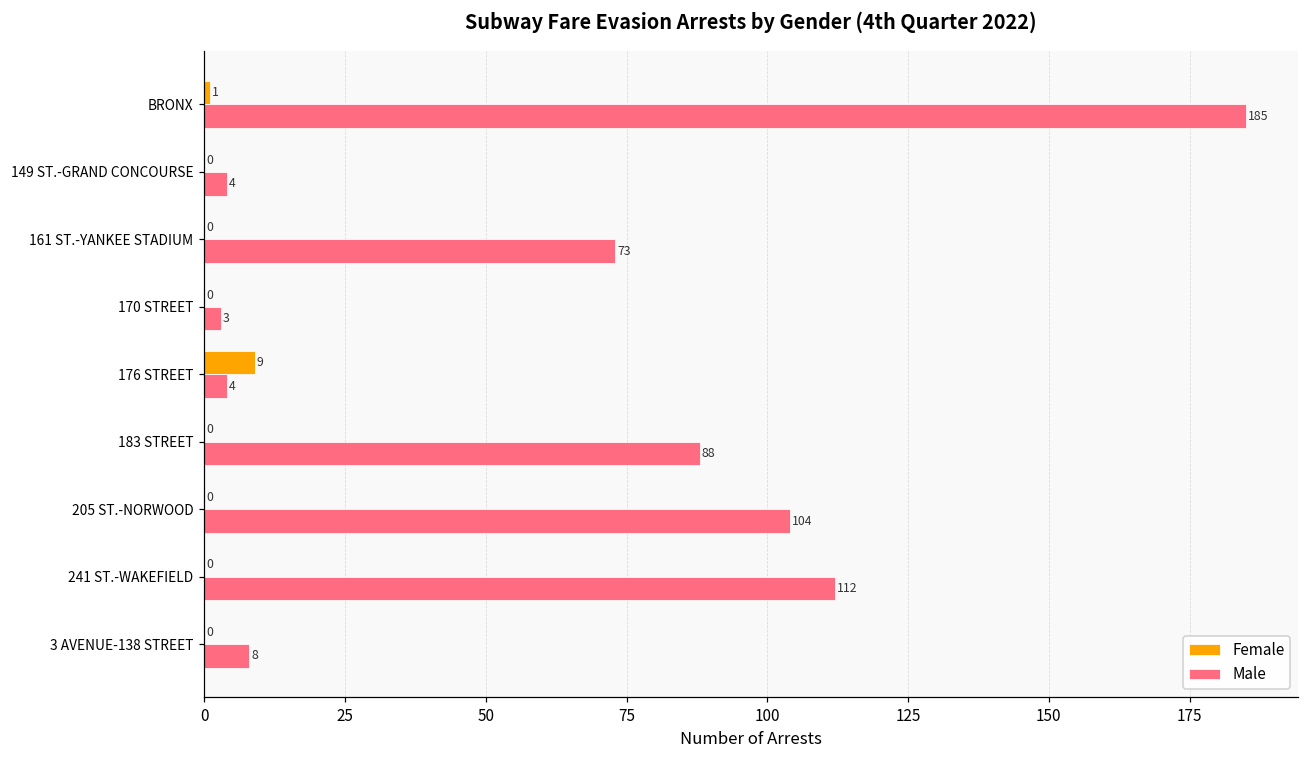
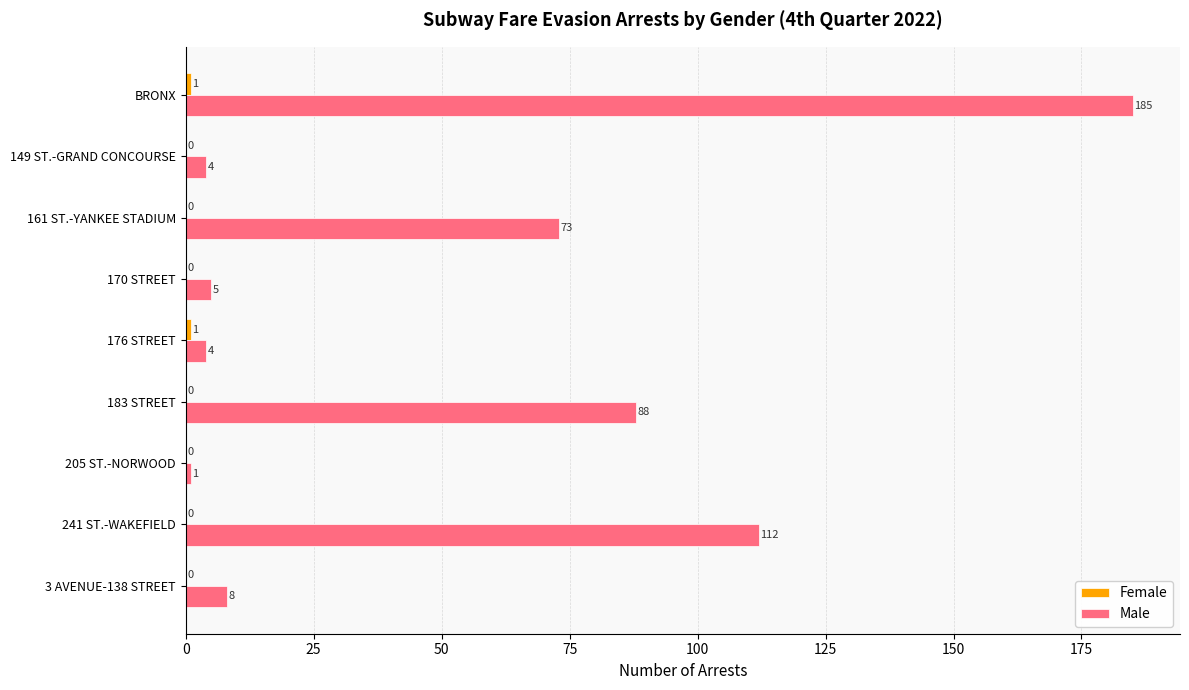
  {
    "Female": {
      "BRONX": 1,
      "149 ST.-GRAND CONCOURSE": 0,
      "161 ST.-YANKEE STADIUM": 0,
      "170 STREET": 0,
-     "176 STREET": 9,
+     "176 STREET": 1,
      "183 STREET": 0,
      "205 ST.-NORWOOD": 0,
      "241 ST.-WAKEFIELD": 0,
      "3 AVENUE-138 STREET": 0
    },
    "Male": {
      "BRONX": 185,
      "149 ST.-GRAND CONCOURSE": 4,
      "161 ST.-YANKEE STADIUM": 73,
-     "170 STREET": 3,
+     "170 STREET": 5,
      "176 STREET": 4,
      "183 STREET": 88,
-     "205 ST.-NORWOOD": 104,
+     "205 ST.-NORWOOD": 1,
      "241 ST.-WAKEFIELD": 112,
      "3 AVENUE-138 STREET": 8
    }
  }
